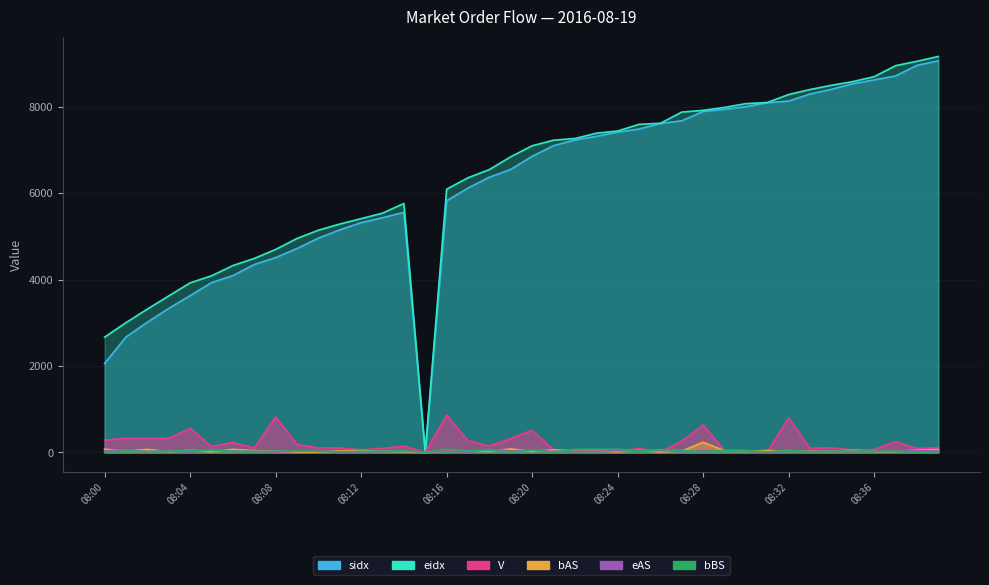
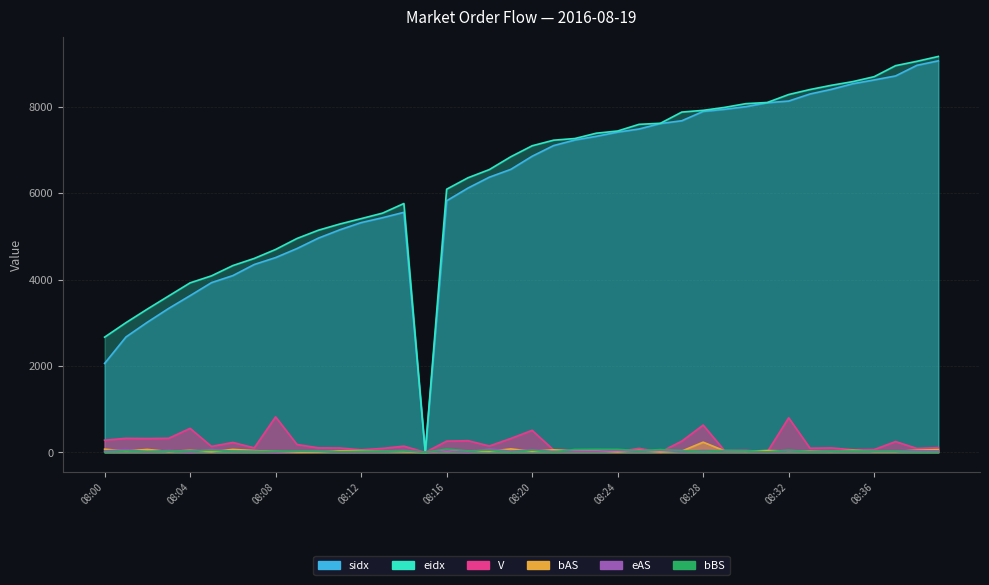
  {
    "V": {
      "08:00": 300,
      "08:04": 600,
      "08:08": 800,
-     "08:16": 900,
+     "08:16": 300,
      "08:20": 500,
      "08:28": 600,
      "08:32": 800
    },
    "bAS": {
      "08:28": 200
    }
  }
